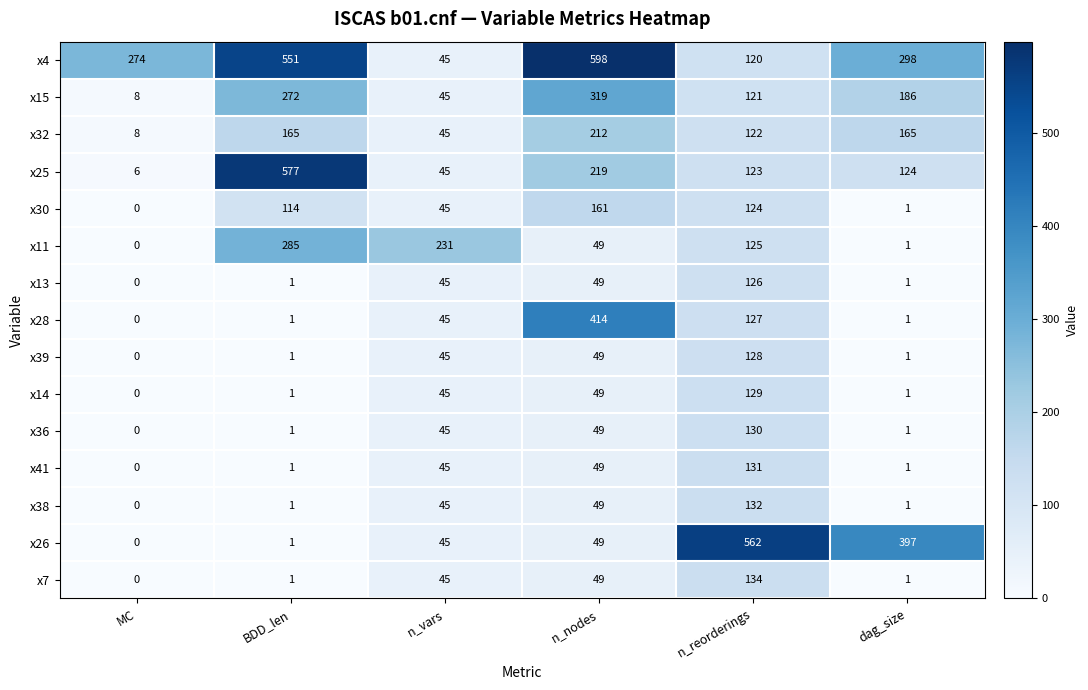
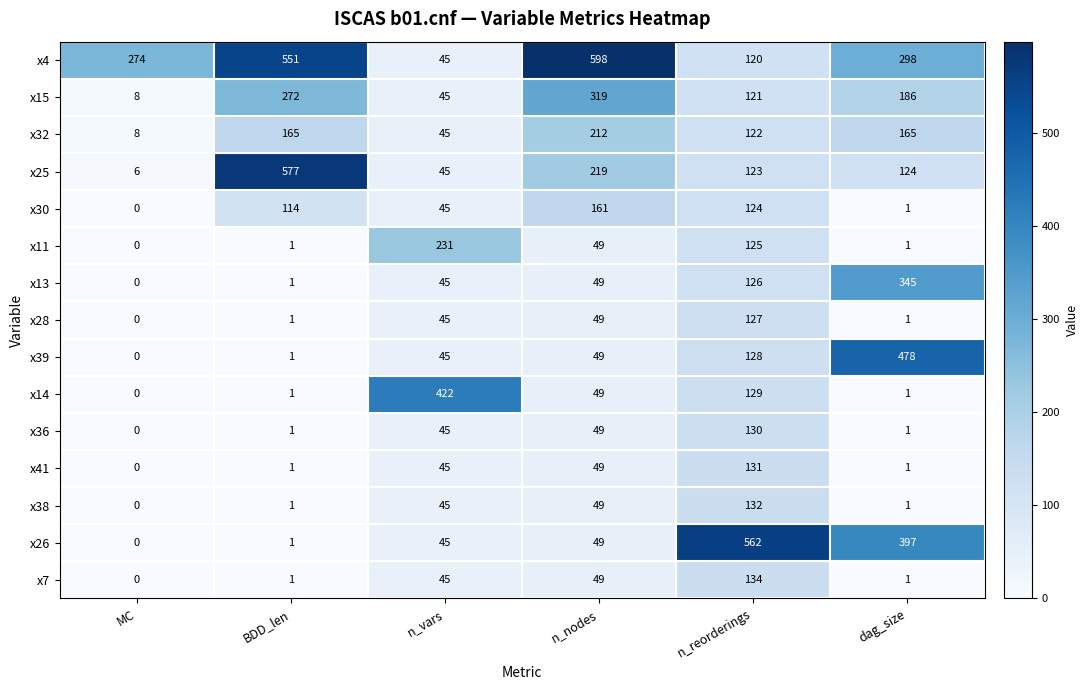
  {
    "x4": {
      "MC": 274,
      "BDD_len": 551,
      "n_vars": 45,
      "n_nodes": 598,
      "n_reorderings": 120,
      "dag_size": 298
    },
    "x15": {
      "MC": 8,
      "BDD_len": 272,
      "n_vars": 45,
      "n_nodes": 319,
      "n_reorderings": 121,
      "dag_size": 186
    },
    "x32": {
      "MC": 8,
      "BDD_len": 165,
      "n_vars": 45,
      "n_nodes": 212,
      "n_reorderings": 122,
      "dag_size": 165
    },
    "x25": {
      "MC": 6,
      "BDD_len": 577,
      "n_vars": 45,
      "n_nodes": 219,
      "n_reorderings": 123,
      "dag_size": 124
    },
    "x30": {
      "MC": 0,
      "BDD_len": 114,
      "n_vars": 45,
      "n_nodes": 161,
      "n_reorderings": 124,
      "dag_size": 1
    },
    "x11": {
      "MC": 0,
-     "BDD_len": 285,
+     "BDD_len": 1,
      "n_vars": 231,
      "n_nodes": 49,
      "n_reorderings": 125,
      "dag_size": 1
    },
    "x13": {
      "MC": 0,
      "BDD_len": 1,
      "n_vars": 45,
      "n_nodes": 49,
      "n_reorderings": 126,
-     "dag_size": 1
+     "dag_size": 345
    },
    "x28": {
      "MC": 0,
      "BDD_len": 1,
      "n_vars": 45,
-     "n_nodes": 414,
+     "n_nodes": 49,
      "n_reorderings": 127,
      "dag_size": 1
    },
    "x39": {
      "MC": 0,
      "BDD_len": 1,
      "n_vars": 45,
      "n_nodes": 49,
      "n_reorderings": 128,
-     "dag_size": 1
+     "dag_size": 478
    },
    "x14": {
      "MC": 0,
      "BDD_len": 1,
-     "n_vars": 45,
+     "n_vars": 422,
      "n_nodes": 49,
      "n_reorderings": 129,
      "dag_size": 1
    },
    "x36": {
      "MC": 0,
      "BDD_len": 1,
      "n_vars": 45,
      "n_nodes": 49,
      "n_reorderings": 130,
      "dag_size": 1
    },
    "x41": {
      "MC": 0,
      "BDD_len": 1,
      "n_vars": 45,
      "n_nodes": 49,
      "n_reorderings": 131,
      "dag_size": 1
    },
    "x38": {
      "MC": 0,
      "BDD_len": 1,
      "n_vars": 45,
      "n_nodes": 49,
      "n_reorderings": 132,
      "dag_size": 1
    },
    "x26": {
      "MC": 0,
      "BDD_len": 1,
      "n_vars": 45,
      "n_nodes": 49,
      "n_reorderings": 562,
      "dag_size": 397
    },
    "x7": {
      "MC": 0,
      "BDD_len": 1,
      "n_vars": 45,
      "n_nodes": 49,
      "n_reorderings": 134,
      "dag_size": 1
    }
  }
